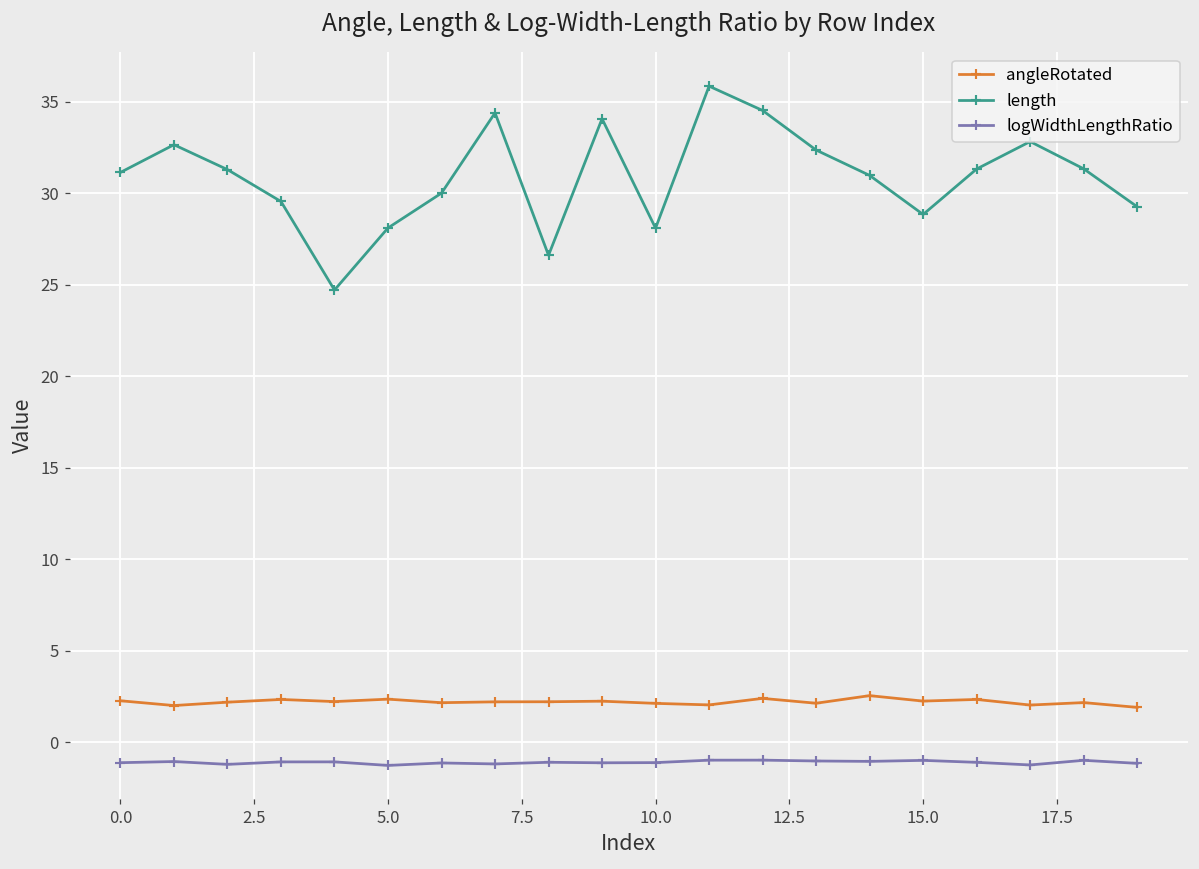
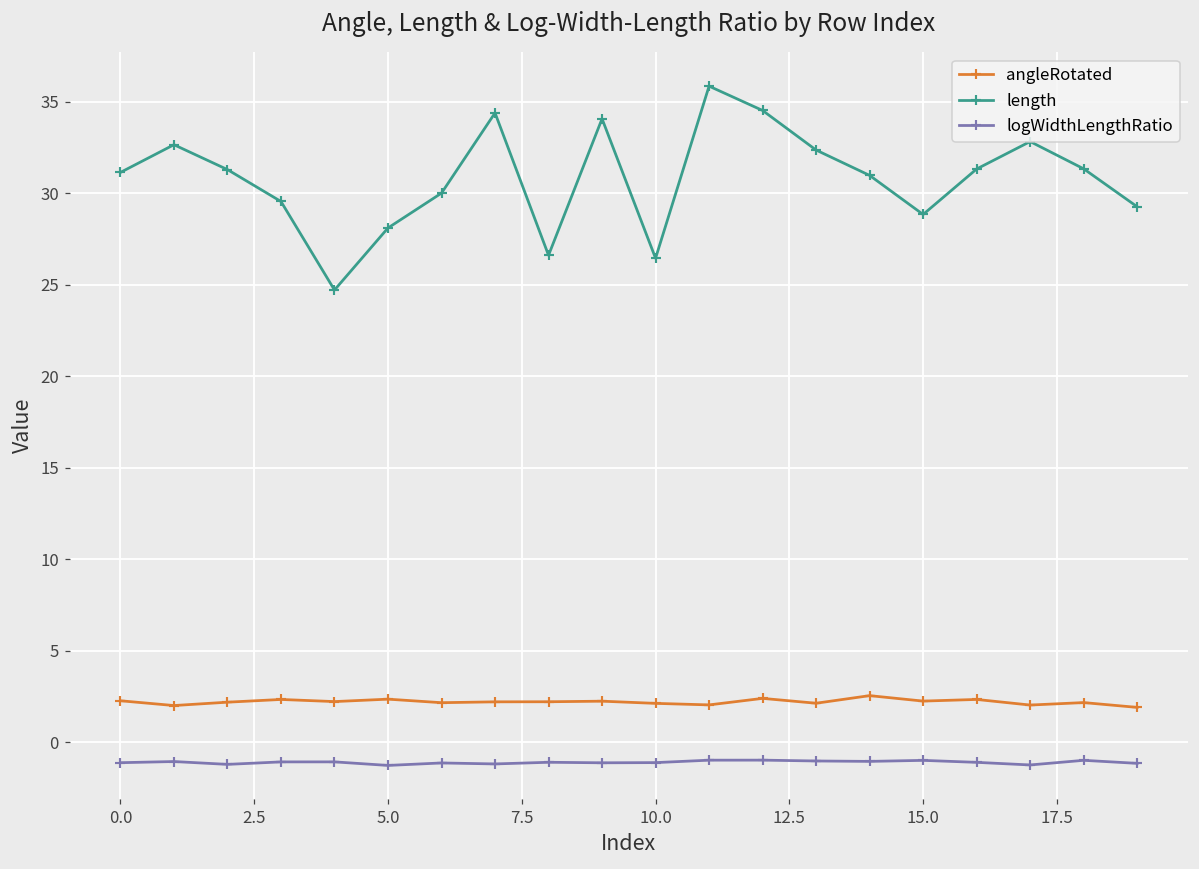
  {
    "angleRotated": {
      "0.0": 2.3,
      "5.0": 2.3,
      "10.0": 2.1,
      "15.0": 2.2
    },
    "length": {
      "0.0": 31.1,
      "5.0": 28.1,
-     "10.0": 28.1,
+     "10.0": 26.4,
      "15.0": 28.8
    },
    "logWidthLengthRatio": {
      "0.0": -1.1,
      "5.0": -1.3,
      "10.0": -1.1,
      "15.0": -1.0
    }
  }
